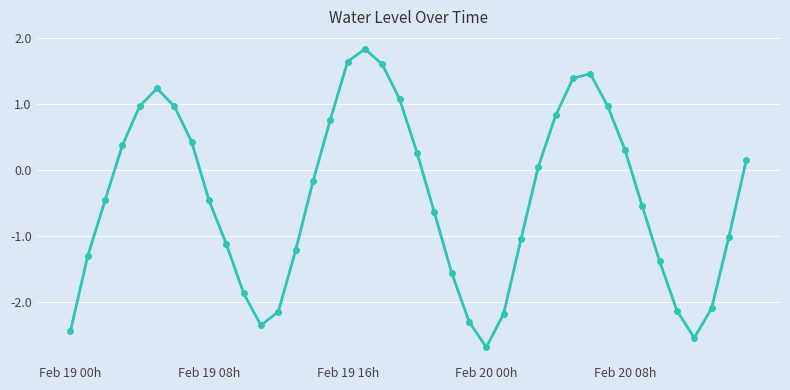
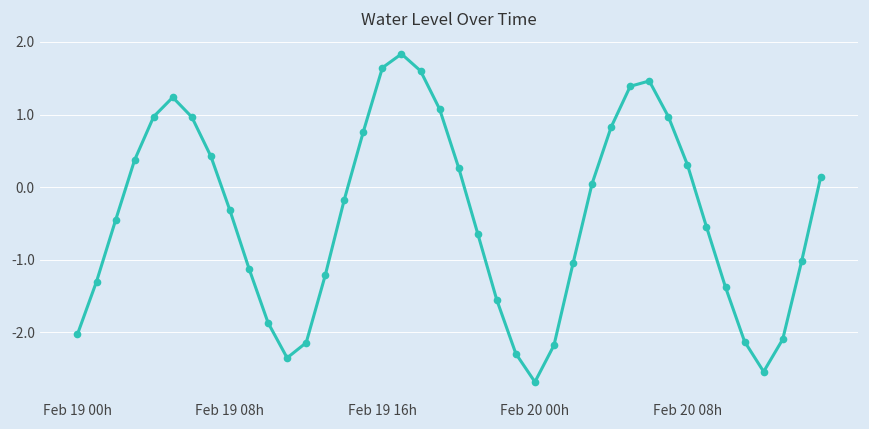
  {
-   "Feb 19 00h": -2.4,
-   "Feb 19 08h": -0.5,
+   "Feb 19 00h": -2.0,
+   "Feb 19 08h": -0.3,
    "Feb 19 16h": 1.6,
    "Feb 20 00h": -2.7,
    "Feb 20 08h": 0.3
  }
